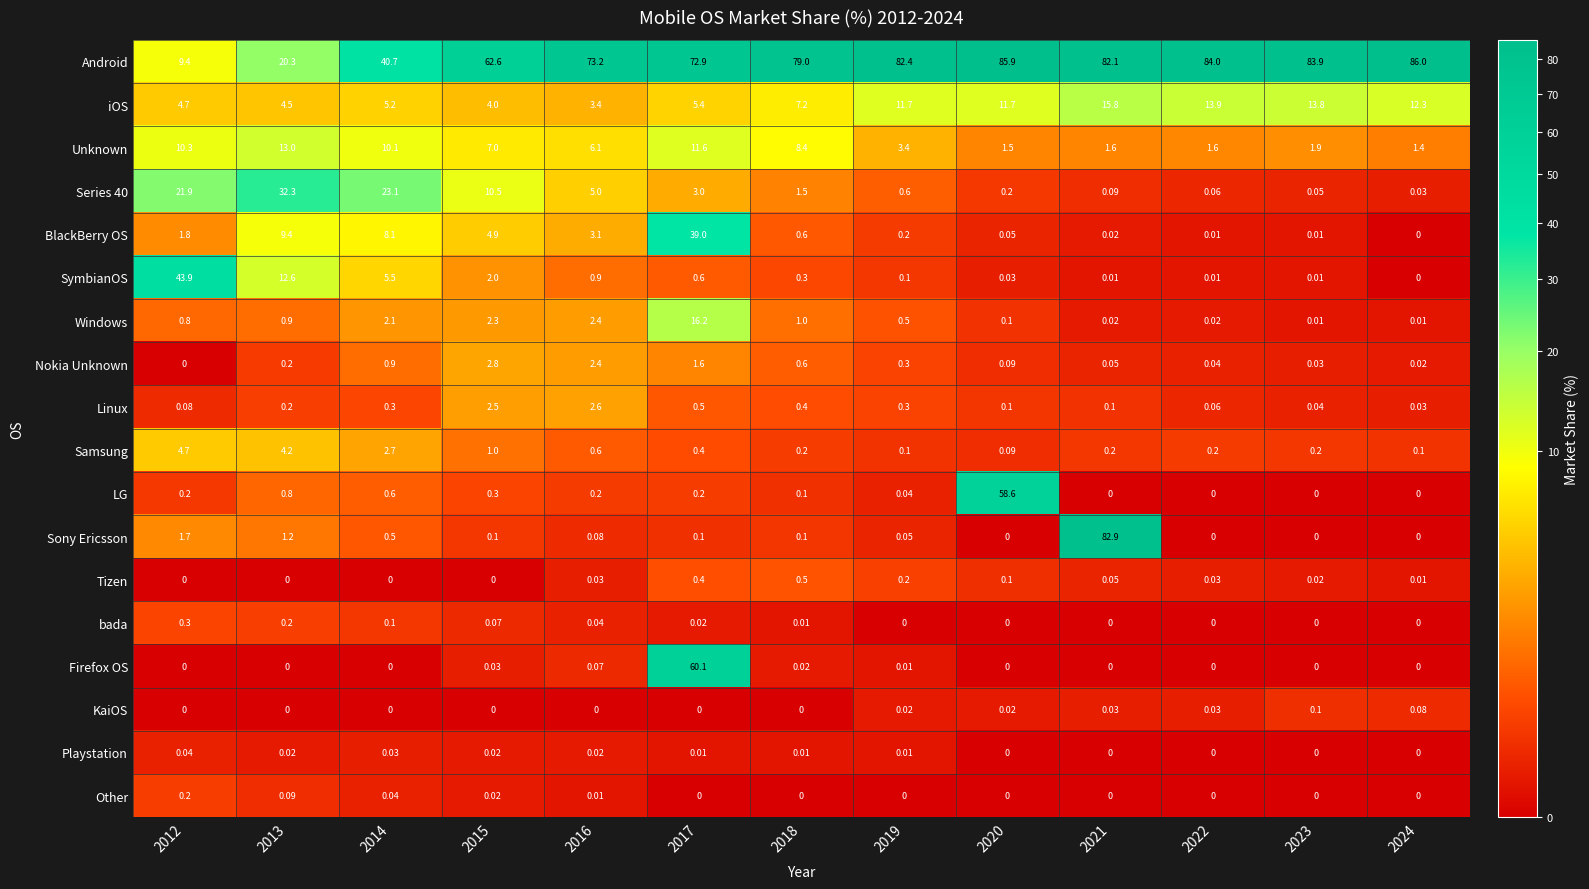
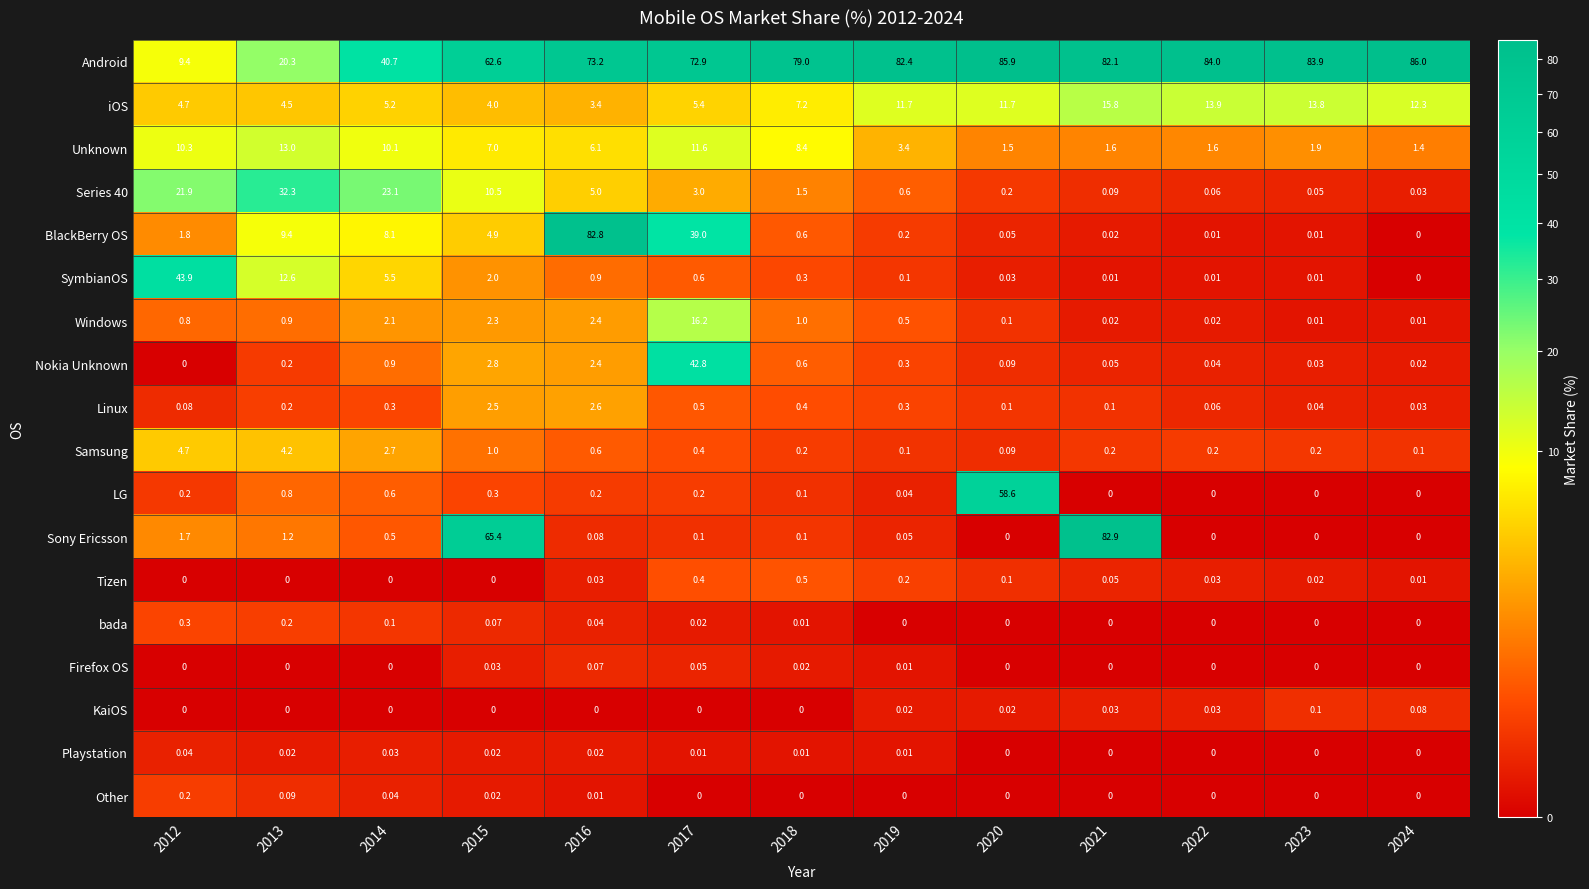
  {
    "BlackBerry OS": {
      "2012": 1.8,
      "2013": 9.4,
      "2014": 8.1,
      "2015": 4.9,
-     "2016": 3.1,
+     "2016": 82.8,
      "2017": 39.0,
      "2018": 0.6,
      "2019": 0.2,
      "2020": 0.05,
      "2021": 0.02,
      "2022": 0.01,
      "2023": 0.01,
      "2024": 0
    },
    "Nokia Unknown": {
      "2012": 0,
      "2013": 0.2,
      "2014": 0.9,
      "2015": 2.8,
      "2016": 2.4,
-     "2017": 1.6,
+     "2017": 42.8,
      "2018": 0.6,
      "2019": 0.3,
      "2020": 0.09,
      "2021": 0.05,
      "2022": 0.04,
      "2023": 0.03,
      "2024": 0.02
    },
    "Sony Ericsson": {
      "2012": 1.7,
      "2013": 1.2,
      "2014": 0.5,
-     "2015": 0.1,
+     "2015": 65.4,
      "2016": 0.08,
      "2017": 0.1,
      "2018": 0.1,
      "2019": 0.05,
      "2020": 0,
      "2021": 82.9,
      "2022": 0,
      "2023": 0,
      "2024": 0
    },
    "Firefox OS": {
      "2012": 0,
      "2013": 0,
      "2014": 0,
      "2015": 0.03,
      "2016": 0.07,
-     "2017": 60.1,
+     "2017": 0.05,
      "2018": 0.02,
      "2019": 0.01,
      "2020": 0,
      "2021": 0,
      "2022": 0,
      "2023": 0,
      "2024": 0
    }
  }
